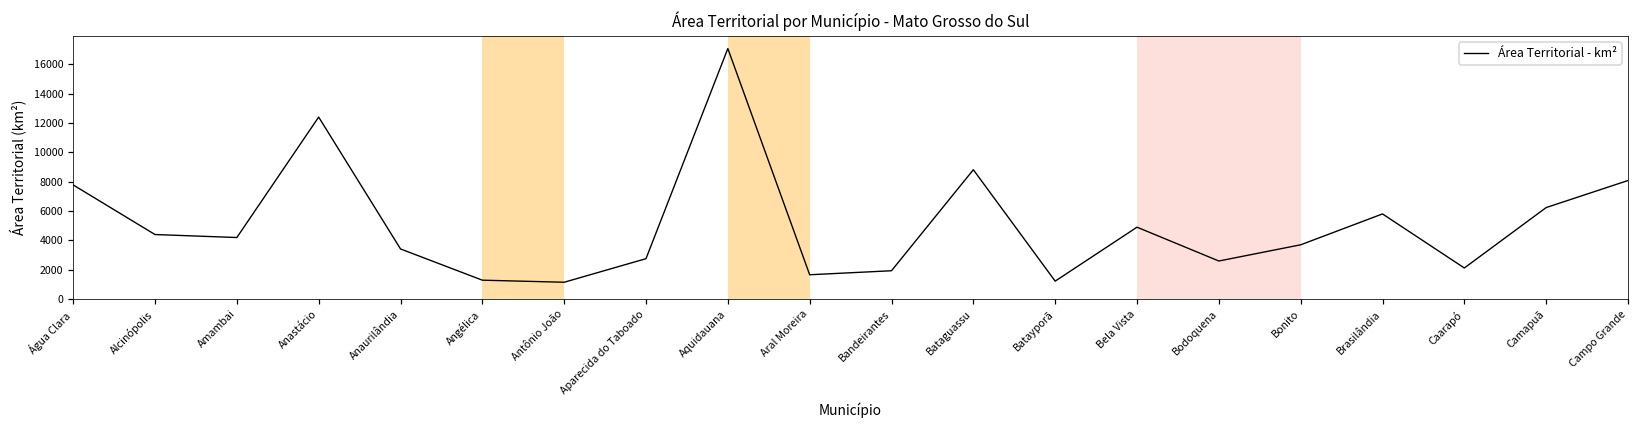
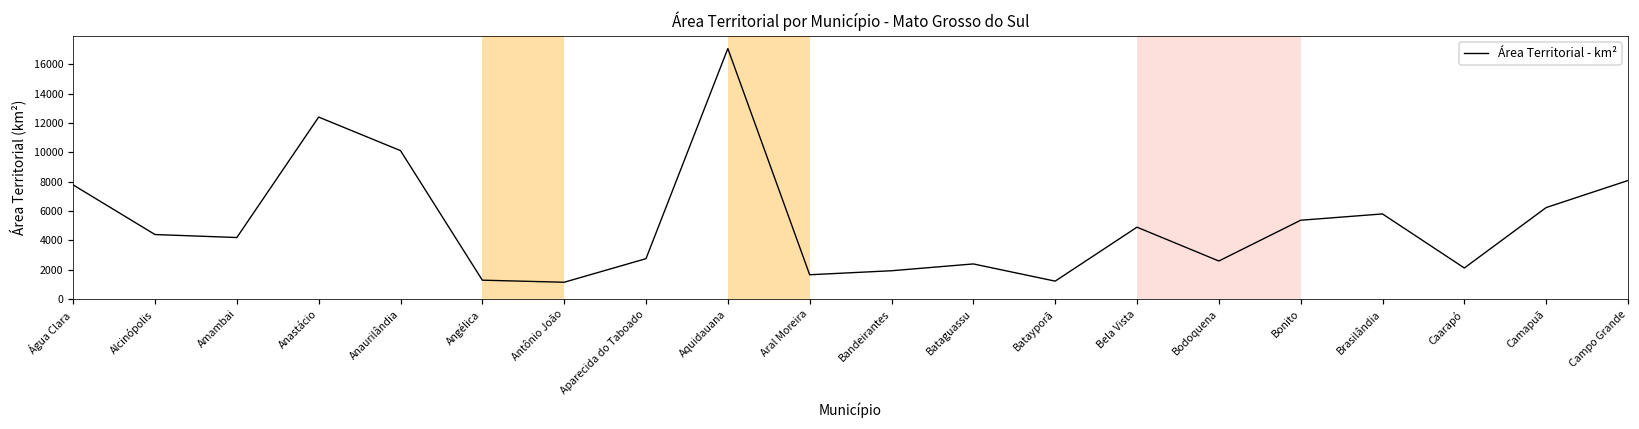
  {
    "Água Clara": 7800,
    "Alcinópolis": 4400,
    "Amambai": 4200,
    "Anastácio": 12400,
-   "Anaurilândia": 3400,
+   "Anaurilândia": 10100,
    "Angélica": 1300,
    "Antônio João": 1100,
    "Aparecida do Taboado": 2800,
    "Aquidauana": 17100,
    "Aral Moreira": 1700,
    "Bandeirantes": 1900,
-   "Bataguassu": 8800,
+   "Bataguassu": 2400,
    "Batayporã": 1200,
    "Bela Vista": 4900,
    "Bodoquena": 2600,
-   "Bonito": 3700,
+   "Bonito": 5400,
    "Brasilândia": 5800,
    "Caarapó": 2100,
    "Camapuã": 6200,
    "Campo Grande": 8100
  }
